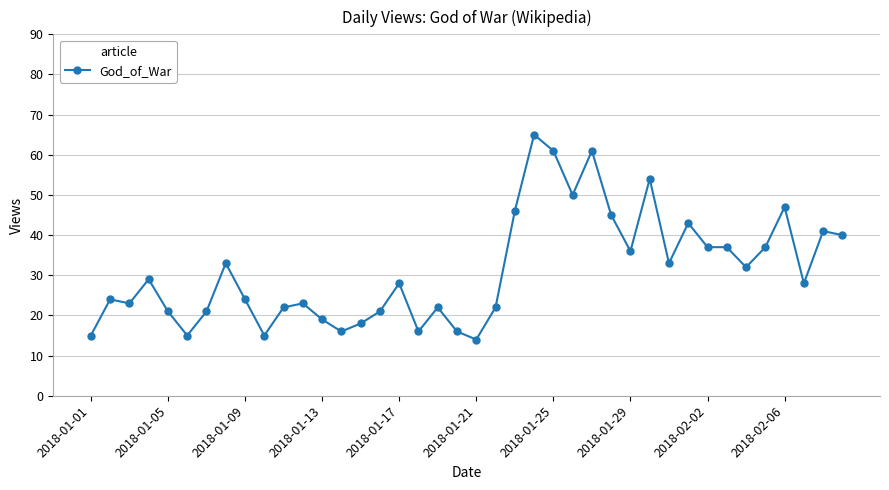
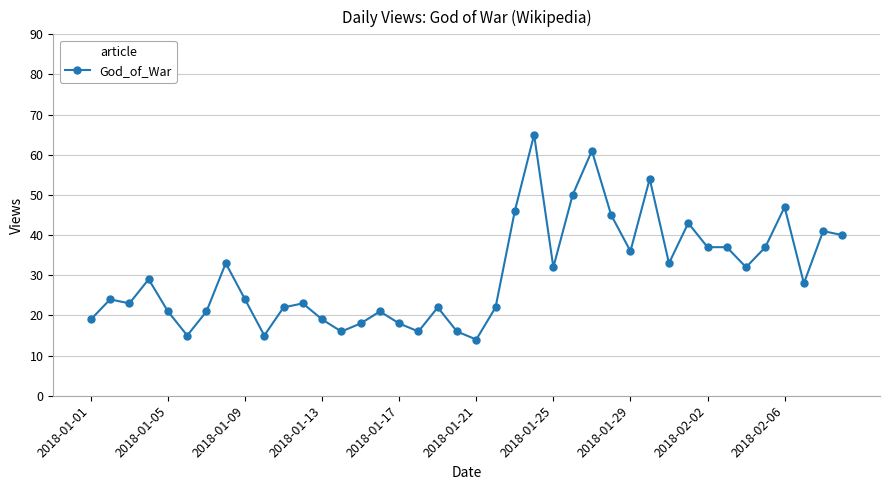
  {
-   "2018-01-01": 15,
+   "2018-01-01": 19,
    "2018-01-05": 21,
    "2018-01-09": 24,
    "2018-01-13": 19,
-   "2018-01-17": 28,
+   "2018-01-17": 18,
    "2018-01-21": 14,
-   "2018-01-25": 61,
+   "2018-01-25": 32,
    "2018-01-29": 36,
    "2018-02-02": 37,
    "2018-02-06": 47
  }
